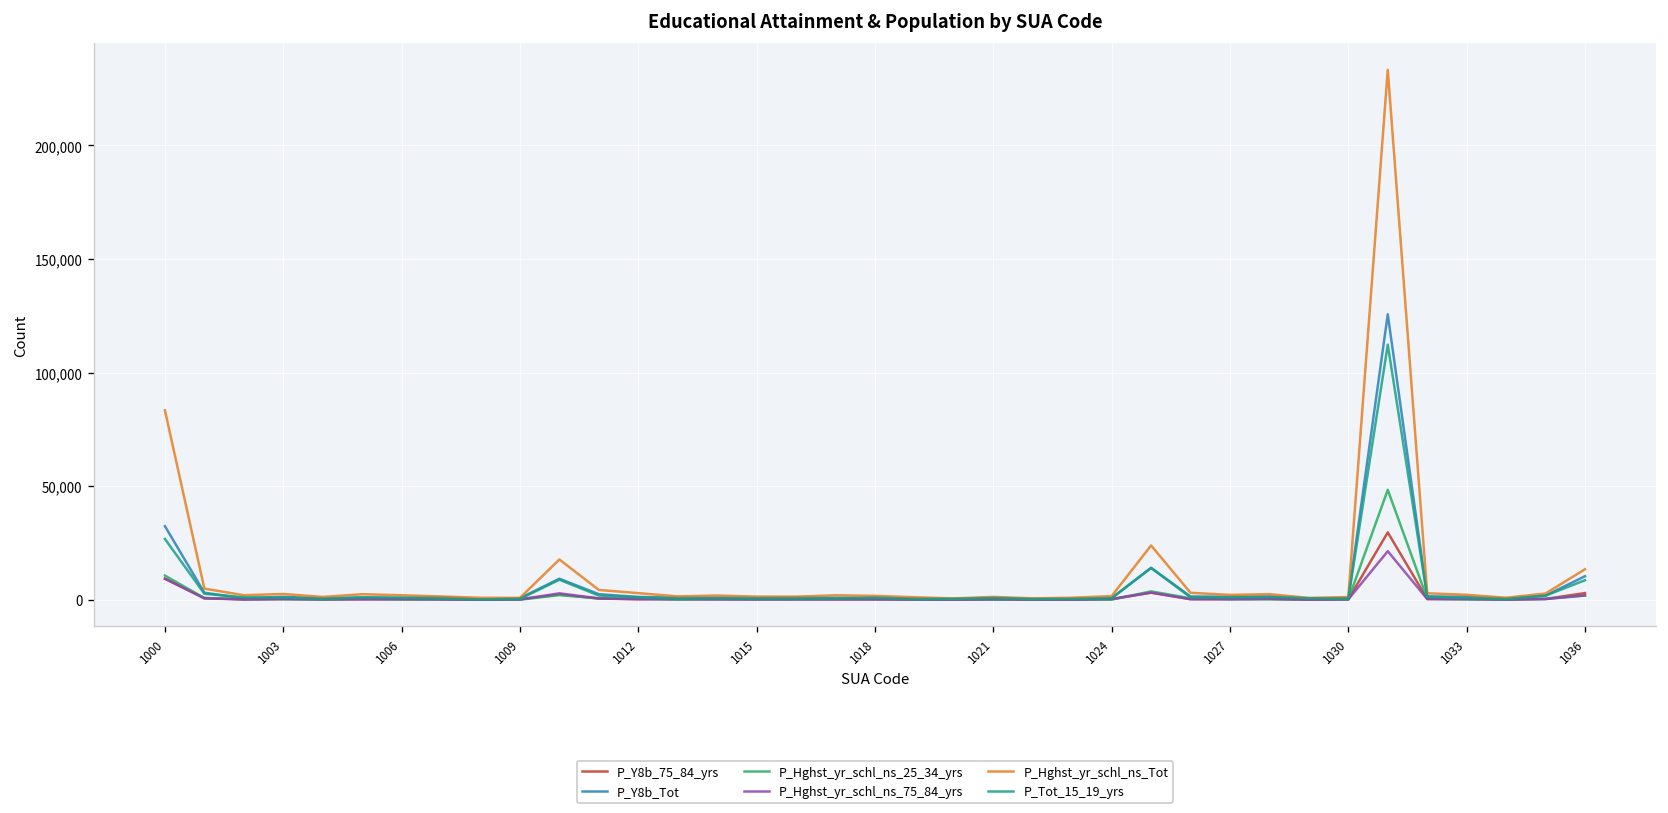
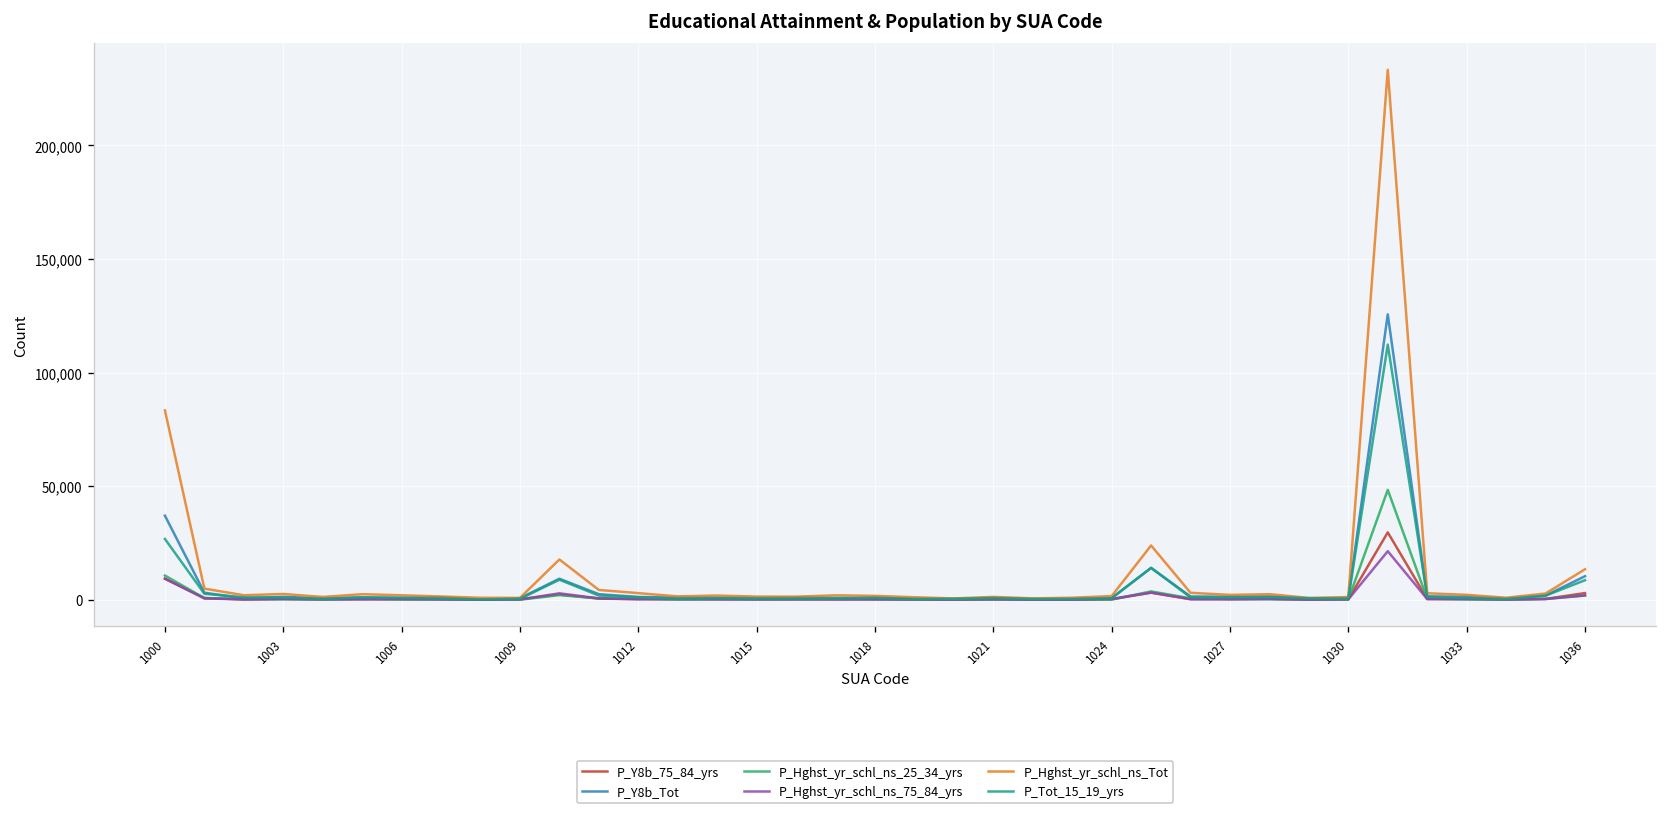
  {
    "P_Y8b_Tot": {
-     "1000": "32,000",
+     "1000": "37,000",
      "1036": "10,000"
    },
    "P_Hghst_yr_schl_ns_Tot": {
      "1000": "83,000",
      "1012": "3,000",
      "1036": "13,000"
    }
  }
